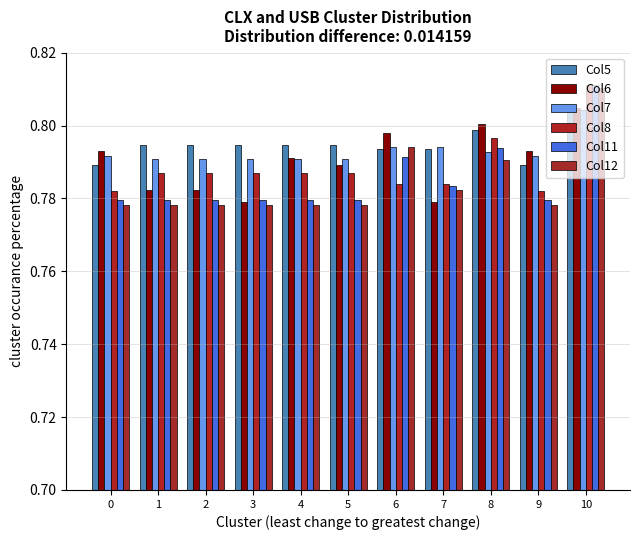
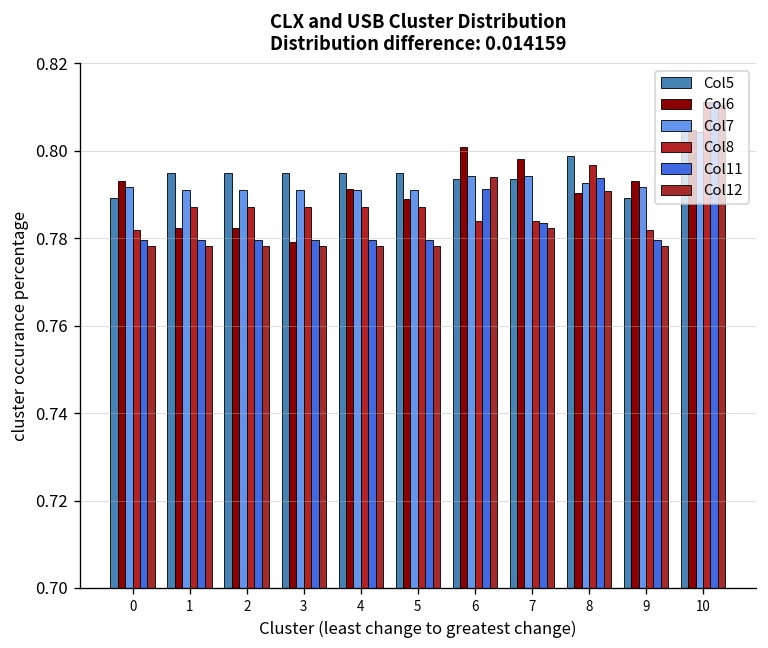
  {
    "Col6": {
      "0": 0.793,
      "1": 0.782,
      "2": 0.782,
      "3": 0.779,
      "4": 0.791,
      "5": 0.789,
-     "6": 0.798,
-     "7": 0.779,
-     "8": 0.800,
+     "6": 0.801,
+     "7": 0.798,
+     "8": 0.790,
      "9": 0.793
    }
  }
